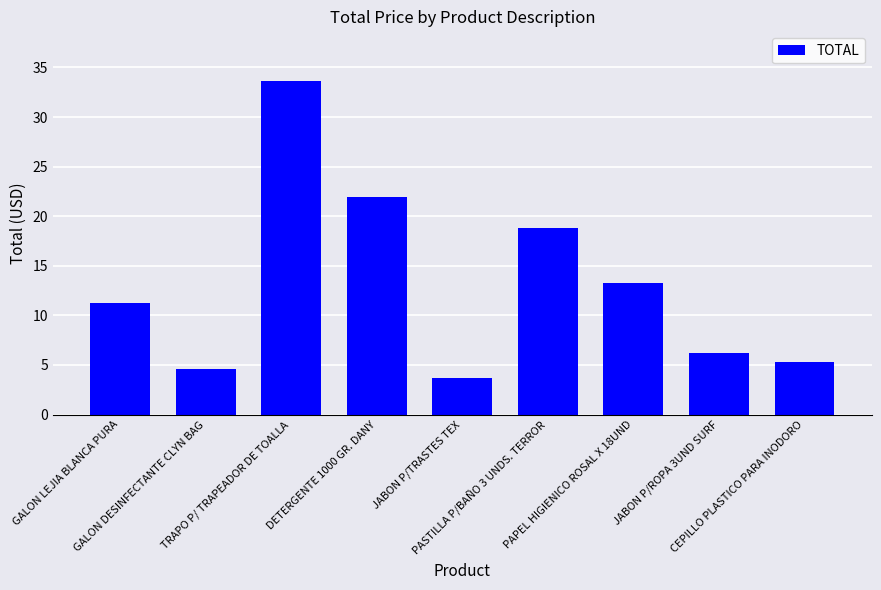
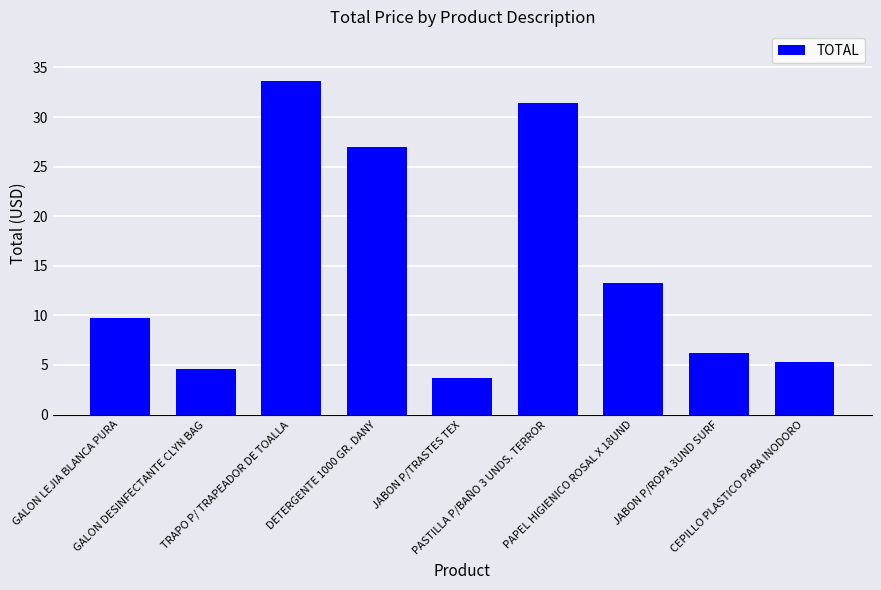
  {
-   "GALON LEJIA BLANCA PURA": 11,
+   "GALON LEJIA BLANCA PURA": 10,
    "GALON DESINFECTANTE CLYN BAG": 5,
    "TRAPO P/ TRAPEADOR DE TOALLA": 34,
-   "DETERGENTE 1000 GR. DANY": 22,
+   "DETERGENTE 1000 GR. DANY": 27,
    "JABON P/TRASTES TEX": 4,
-   "PASTILLA P/BAÑO 3 UNDS. TERROR": 19,
+   "PASTILLA P/BAÑO 3 UNDS. TERROR": 31,
    "PAPEL HIGIENICO ROSAL X 18UND": 13,
    "JABON P/ROPA 3UND SURF": 6,
    "CEPILLO PLASTICO PARA INODORO": 5
  }
